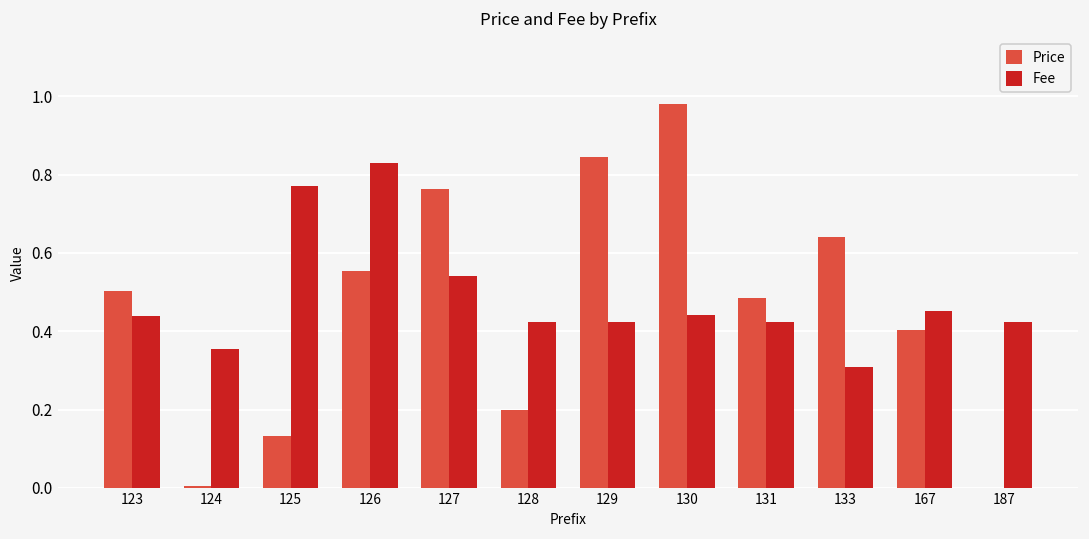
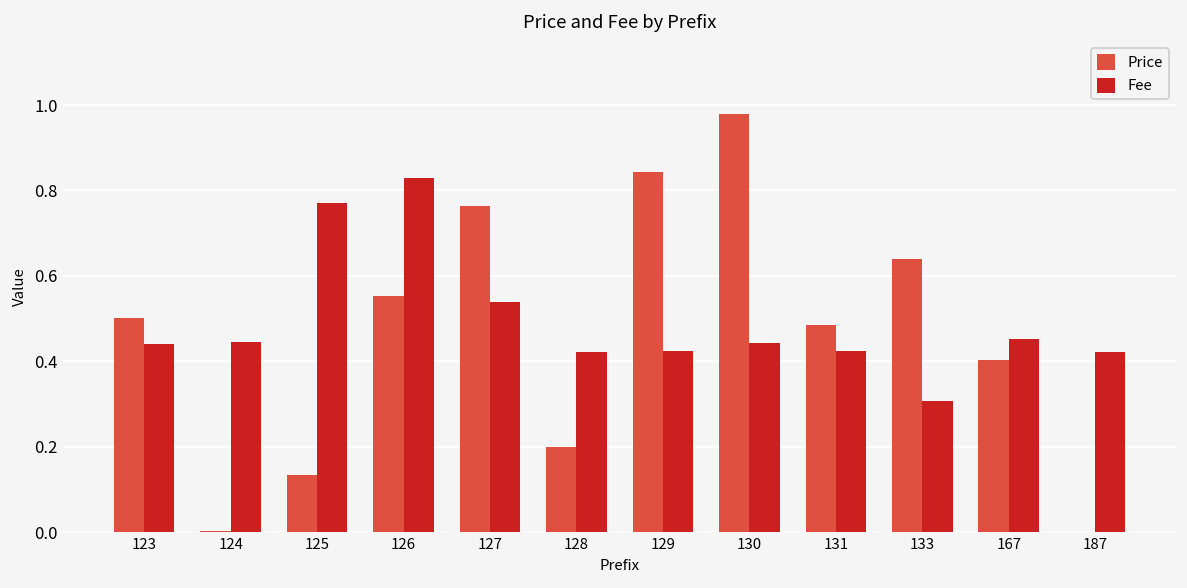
  {
    "Price": {
      "123": 0.50,
      "125": 0.13,
      "126": 0.55,
      "127": 0.76,
      "128": 0.20,
      "129": 0.84,
      "130": 0.98,
      "131": 0.48,
      "133": 0.64,
      "167": 0.40
    },
    "Fee": {
      "123": 0.44,
-     "124": 0.36,
+     "124": 0.45,
      "125": 0.77,
      "126": 0.83,
      "127": 0.54,
      "128": 0.42,
      "129": 0.42,
      "130": 0.44,
      "131": 0.42,
      "133": 0.31,
      "167": 0.45,
      "187": 0.42
    }
  }
